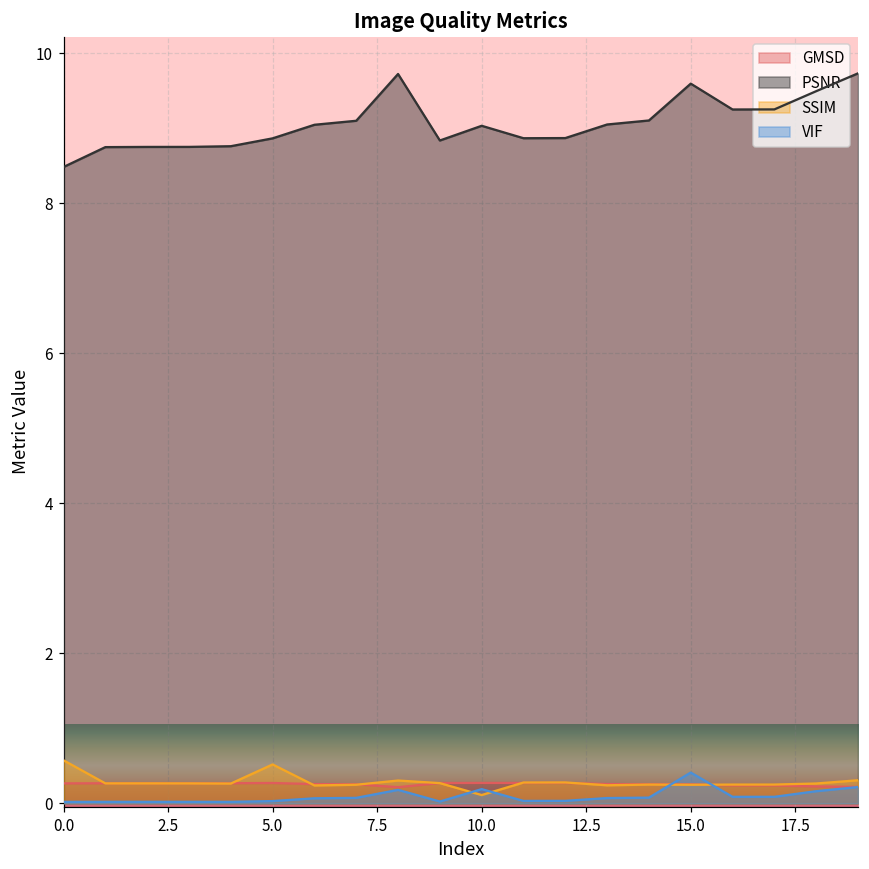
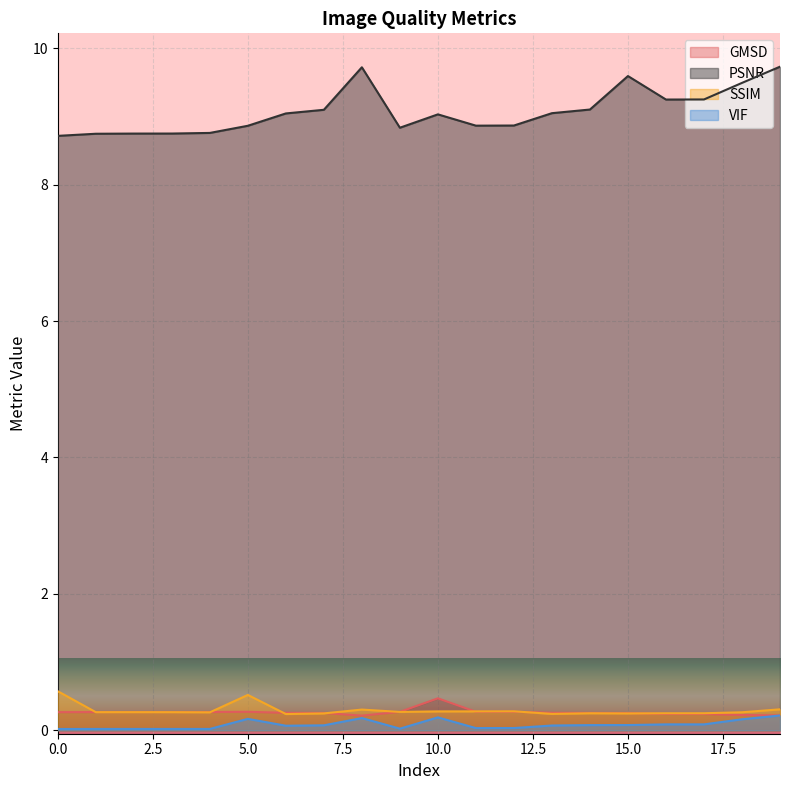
  {
    "GMSD": {
      "0.0": 0.3,
      "5.0": 0.3,
-     "10.0": 0.3
+     "10.0": 0.5
    },
    "PSNR": {
-     "0.0": 8.5,
+     "0.0": 8.7,
      "5.0": 8.9,
      "10.0": 9.0,
      "15.0": 9.6
    },
    "SSIM": {
      "0.0": 0.6,
      "5.0": 0.5,
-     "10.0": 0.1
+     "10.0": 0.3
    },
    "VIF": {
      "0.0": 0.0,
-     "5.0": 0.0,
+     "5.0": 0.2,
      "10.0": 0.2,
-     "15.0": 0.4
+     "15.0": 0.1
    }
  }
